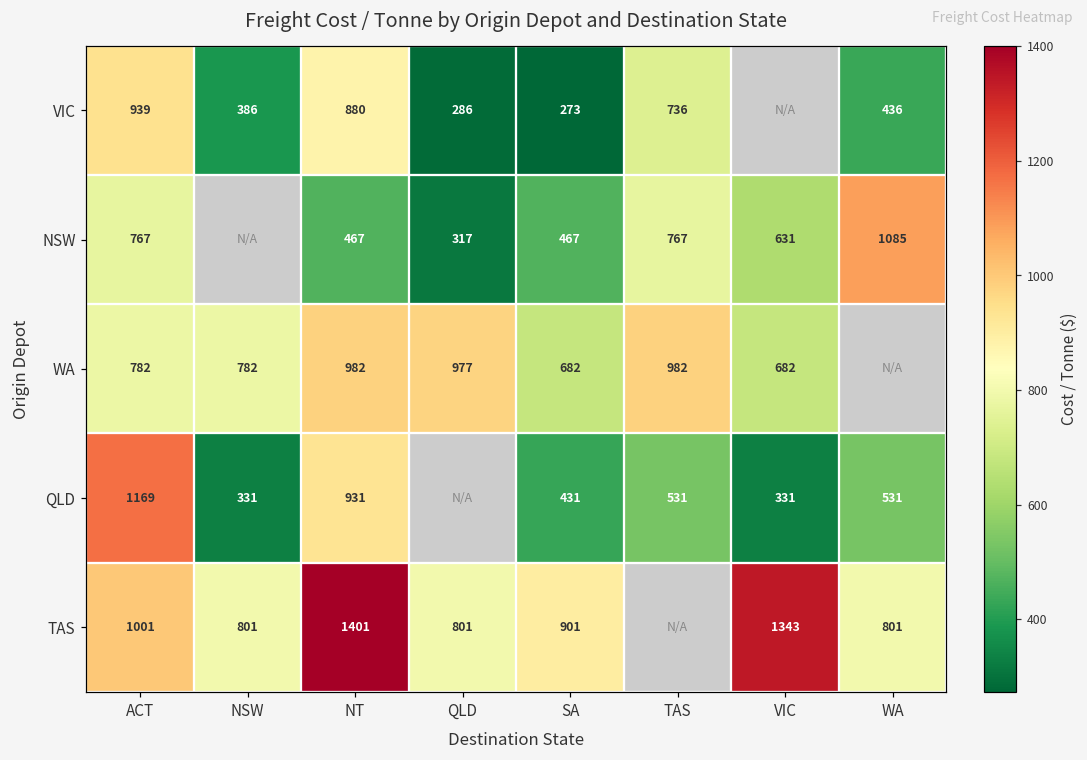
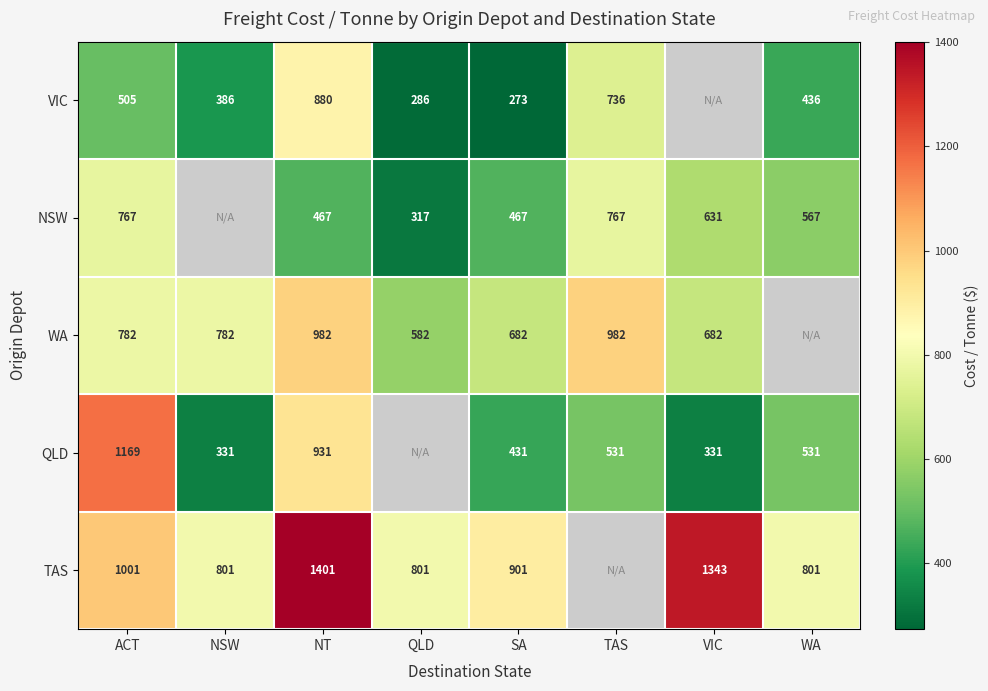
  {
    "VIC": {
-     "ACT": 939,
+     "ACT": 505,
      "NSW": 386,
      "NT": 880,
      "QLD": 286,
      "SA": 273,
      "TAS": 736,
      "WA": 436
    },
    "NSW": {
      "ACT": 767,
      "NT": 467,
      "QLD": 317,
      "SA": 467,
      "TAS": 767,
      "VIC": 631,
-     "WA": 1085
+     "WA": 567
    },
    "WA": {
      "ACT": 782,
      "NSW": 782,
      "NT": 982,
-     "QLD": 977,
+     "QLD": 582,
      "SA": 682,
      "TAS": 982,
      "VIC": 682
    },
    "QLD": {
      "ACT": 1169,
      "NSW": 331,
      "NT": 931,
      "SA": 431,
      "TAS": 531,
      "VIC": 331,
      "WA": 531
    },
    "TAS": {
      "ACT": 1001,
      "NSW": 801,
      "NT": 1401,
      "QLD": 801,
      "SA": 901,
      "VIC": 1343,
      "WA": 801
    }
  }
